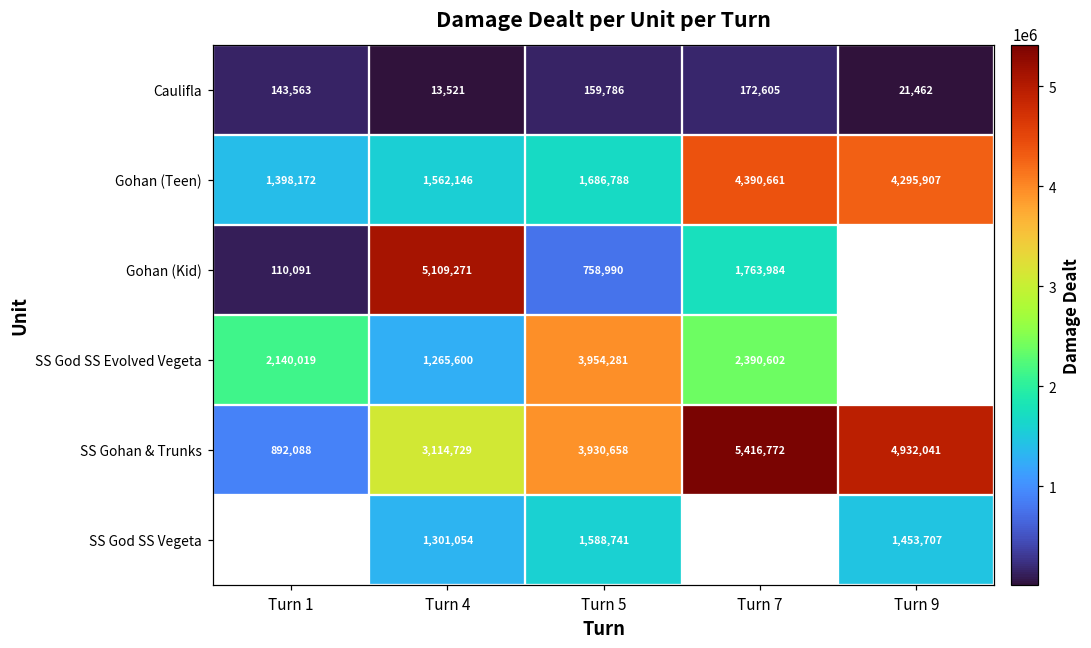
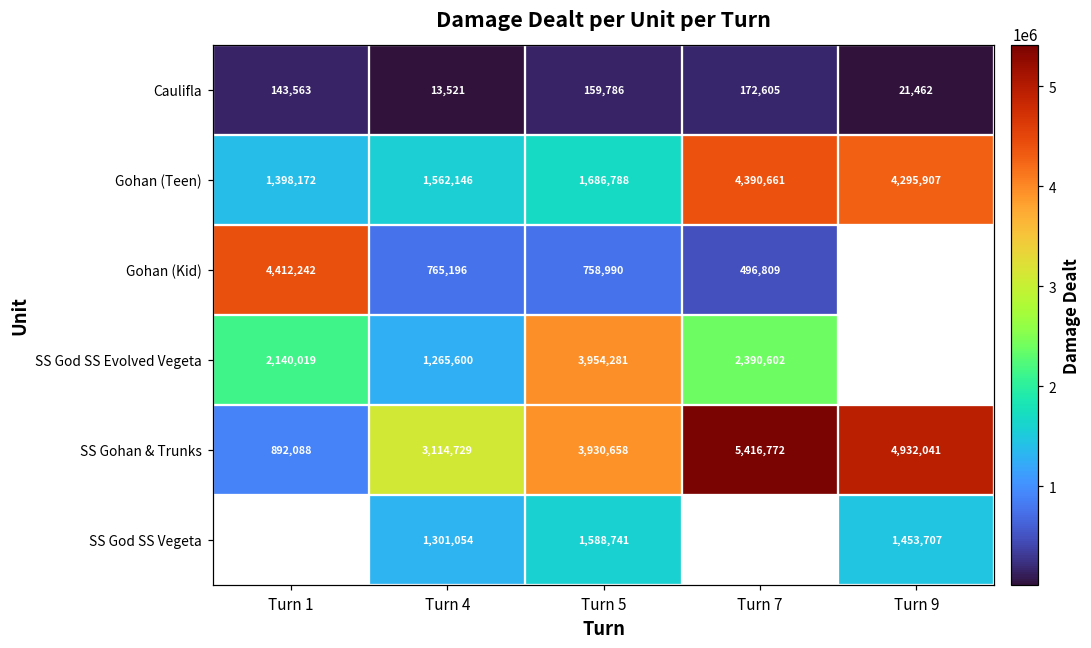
  {
    "Caulifla": {
      "Turn 1": "143,563",
      "Turn 4": "13,521",
      "Turn 5": "159,786",
      "Turn 7": "172,605",
      "Turn 9": "21,462"
    },
    "Gohan (Teen)": {
      "Turn 1": "1,398,172",
      "Turn 4": "1,562,146",
      "Turn 5": "1,686,788",
      "Turn 7": "4,390,661",
      "Turn 9": "4,295,907"
    },
    "Gohan (Kid)": {
-     "Turn 1": "110,091",
-     "Turn 4": "5,109,271",
+     "Turn 1": "4,412,242",
+     "Turn 4": "765,196",
      "Turn 5": "758,990",
-     "Turn 7": "1,763,984"
+     "Turn 7": "496,809"
    },
    "SS God SS Evolved Vegeta": {
      "Turn 1": "2,140,019",
      "Turn 4": "1,265,600",
      "Turn 5": "3,954,281",
      "Turn 7": "2,390,602"
    },
    "SS Gohan & Trunks": {
      "Turn 1": "892,088",
      "Turn 4": "3,114,729",
      "Turn 5": "3,930,658",
      "Turn 7": "5,416,772",
      "Turn 9": "4,932,041"
    },
    "SS God SS Vegeta": {
      "Turn 4": "1,301,054",
      "Turn 5": "1,588,741",
      "Turn 9": "1,453,707"
    }
  }
